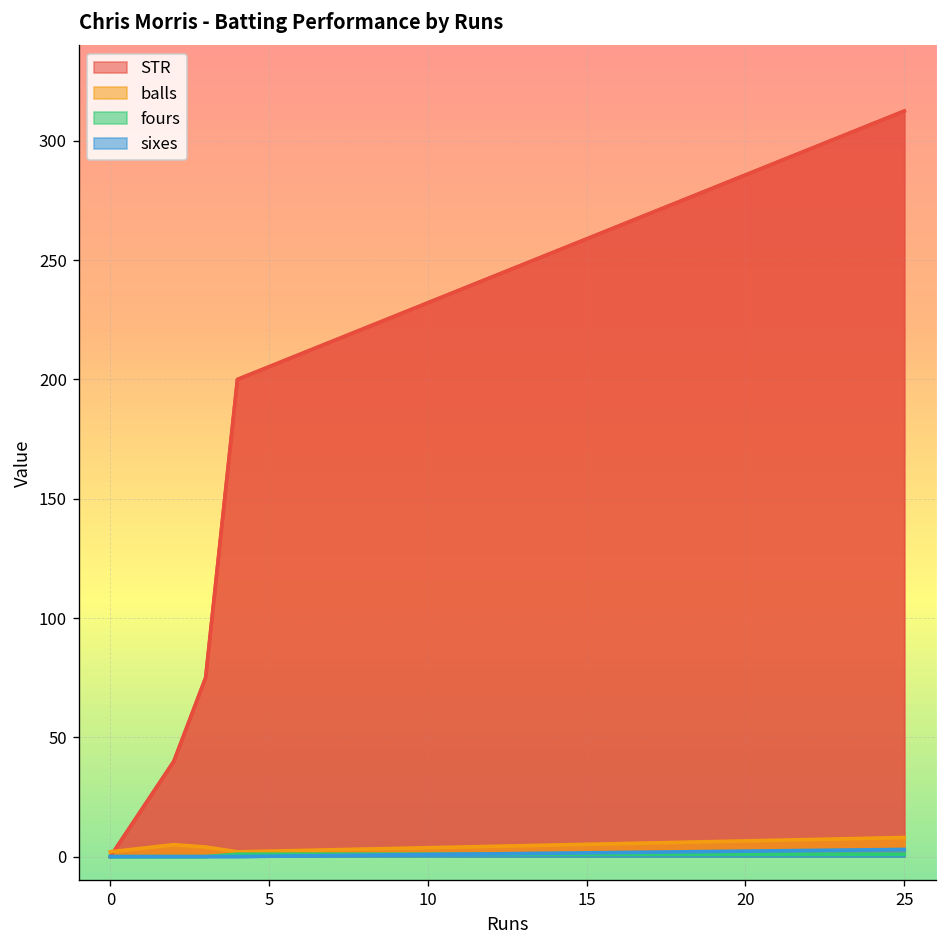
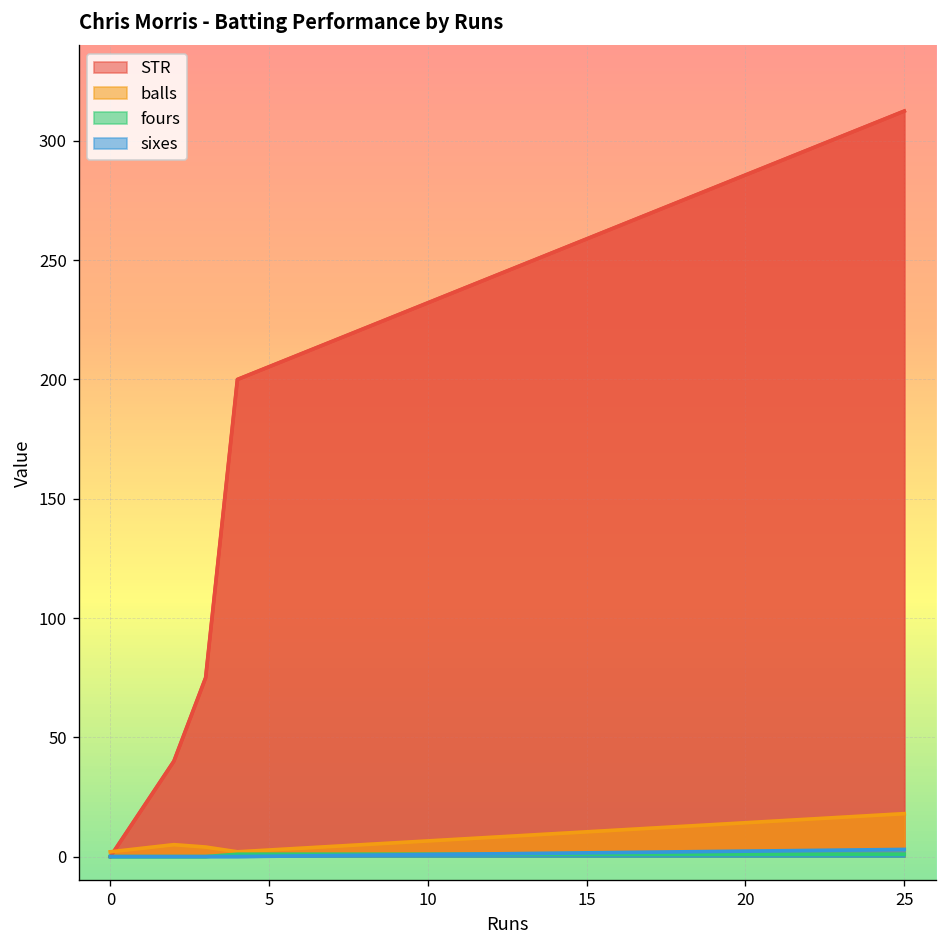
  {
    "STR": {
      "25": 313
    },
    "balls": {
      "0": 2,
-     "25": 8
+     "25": 18
    },
    "fours": {
      "25": 1
    },
    "sixes": {
      "25": 3
    }
  }
